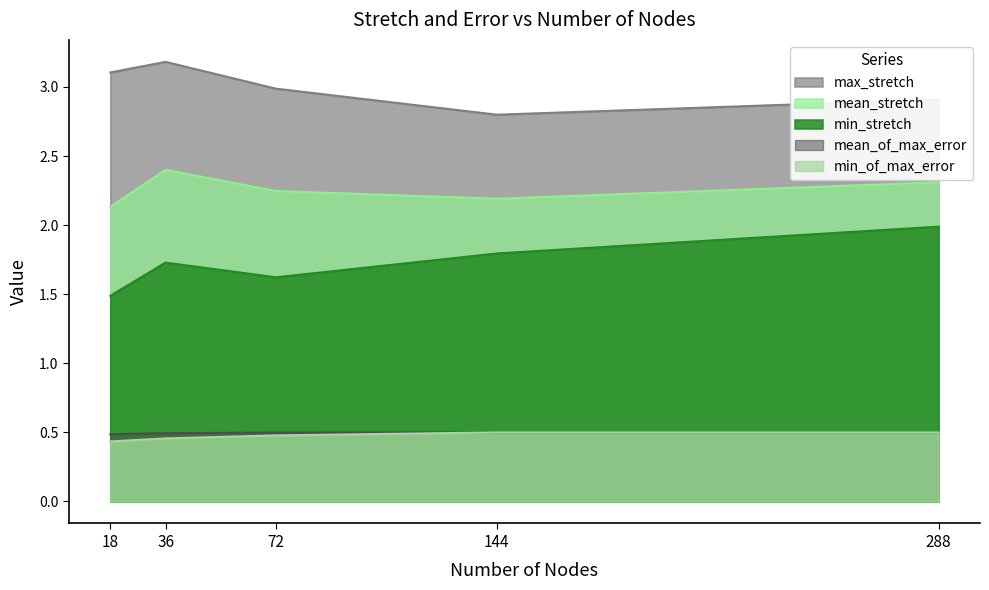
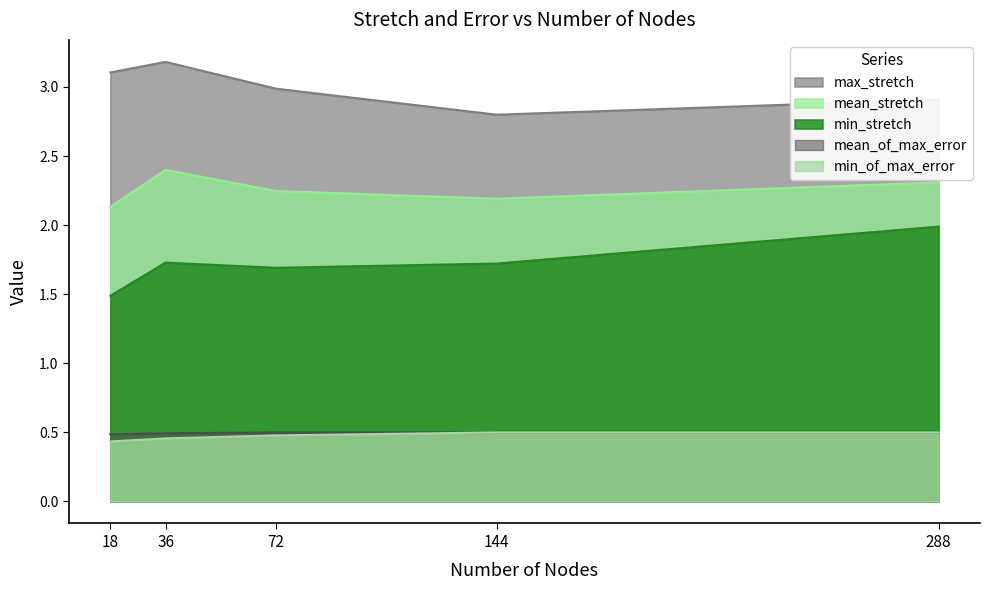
  {
    "min_stretch": {
      "18": 1.49,
      "36": 1.73,
-     "72": 1.62,
-     "144": 1.80,
+     "72": 1.69,
+     "144": 1.72,
      "288": 1.99
    }
  }
